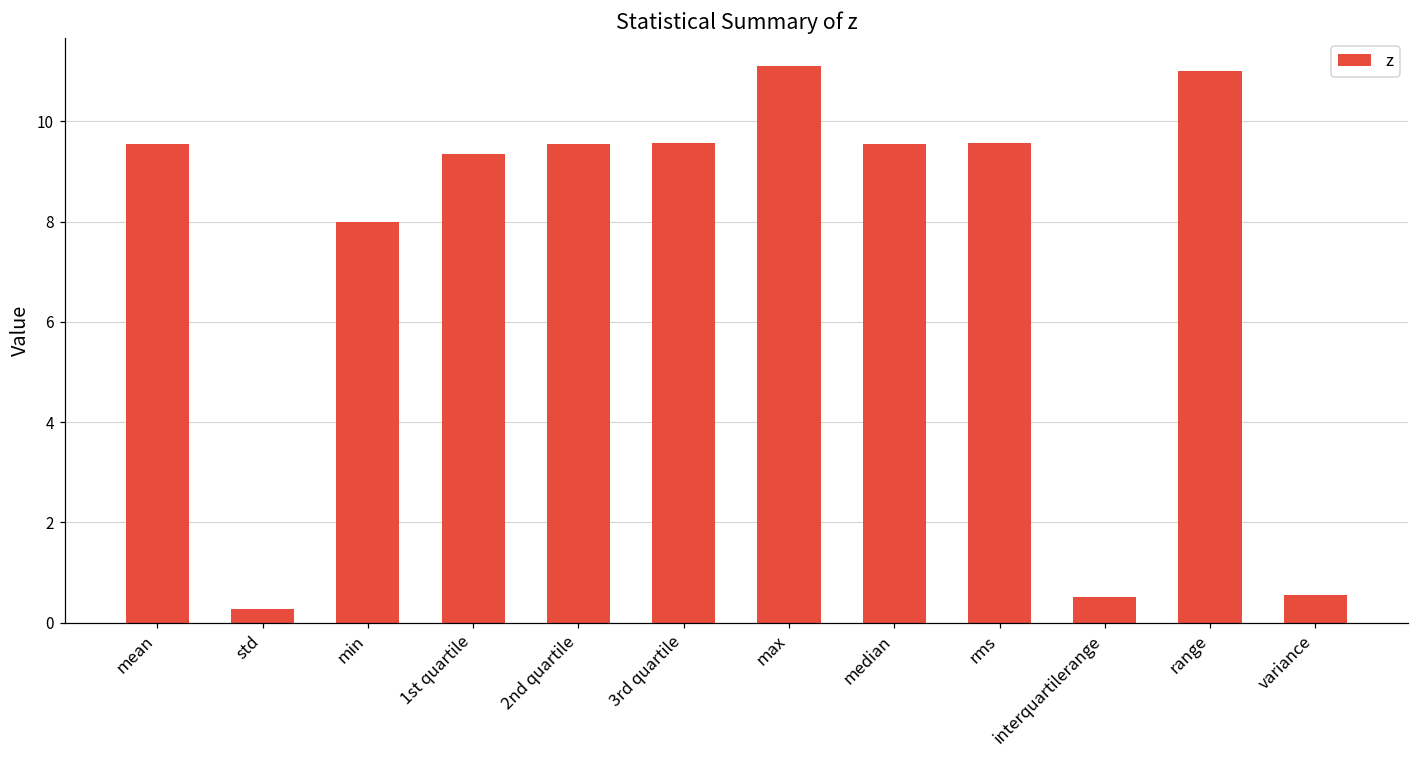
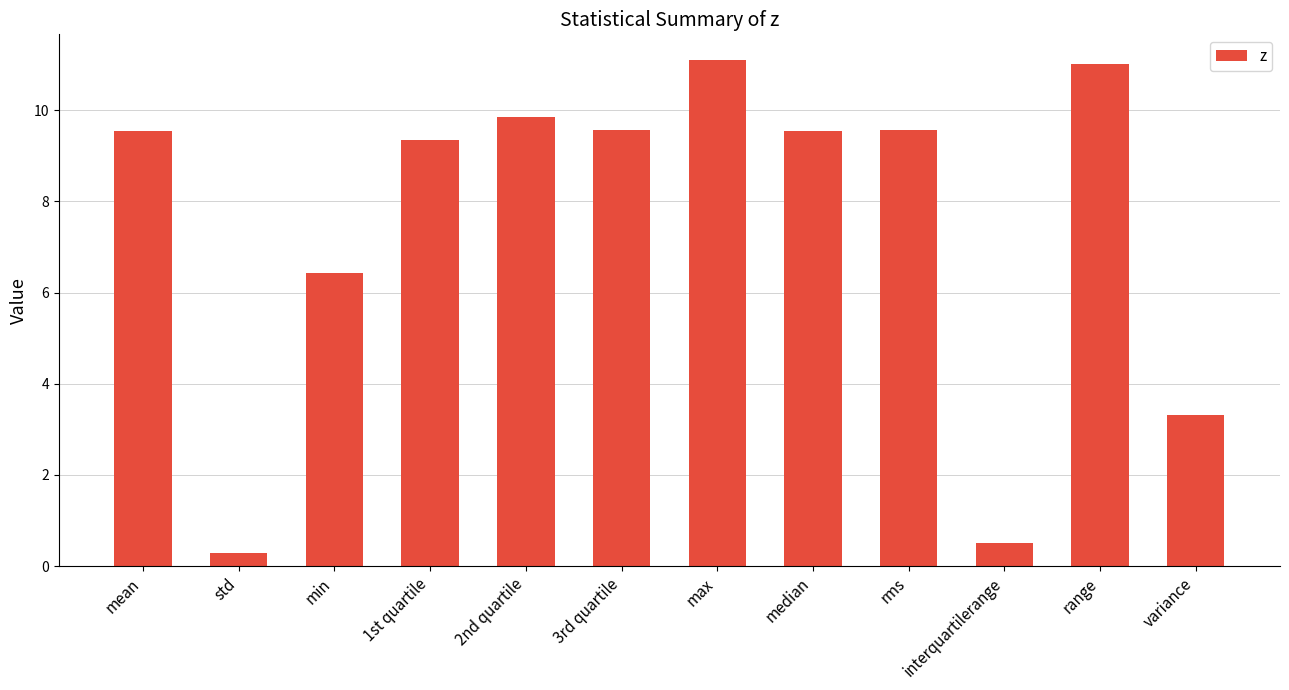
  {
    "mean": 9.5,
    "std": 0.3,
-   "min": 8.0,
+   "min": 6.4,
    "1st quartile": 9.3,
-   "2nd quartile": 9.5,
+   "2nd quartile": 9.9,
    "3rd quartile": 9.6,
    "max": 11.1,
    "median": 9.5,
    "rms": 9.6,
    "interquartilerange": 0.5,
    "range": 11.0,
-   "variance": 0.5
+   "variance": 3.3
  }
